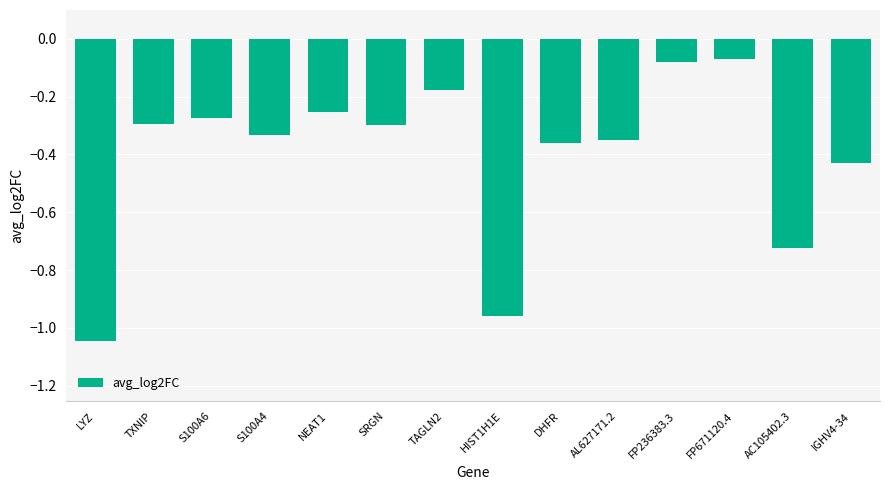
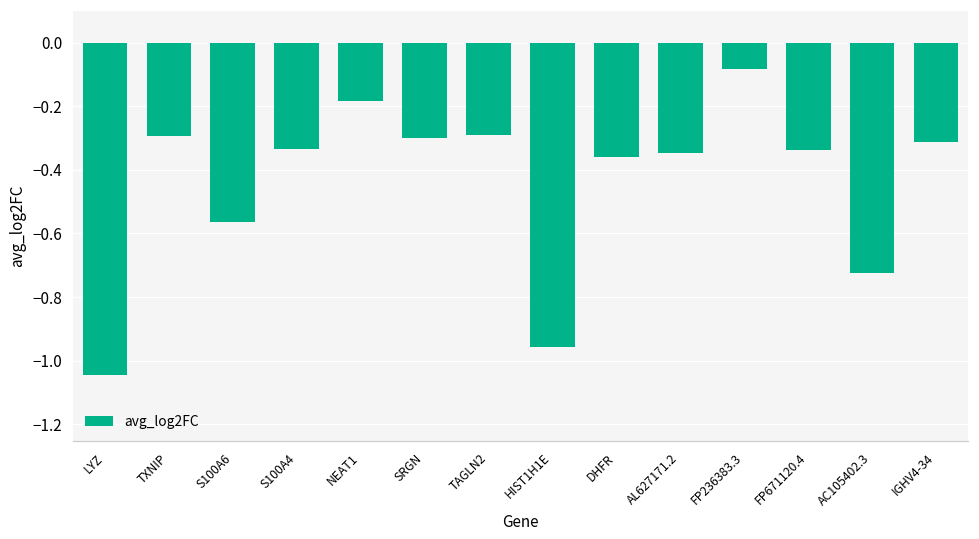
  {
    "LYZ": -1.05,
    "TXNIP": -0.29,
-   "S100A6": -0.27,
+   "S100A6": -0.56,
    "S100A4": -0.33,
-   "NEAT1": -0.25,
+   "NEAT1": -0.18,
    "SRGN": -0.30,
-   "TAGLN2": -0.18,
+   "TAGLN2": -0.29,
    "HIST1H1E": -0.96,
    "DHFR": -0.36,
    "AL627171.2": -0.35,
    "FP236383.3": -0.08,
-   "FP671120.4": -0.07,
+   "FP671120.4": -0.34,
    "AC105402.3": -0.72,
-   "IGHV4-34": -0.43
+   "IGHV4-34": -0.31
  }
